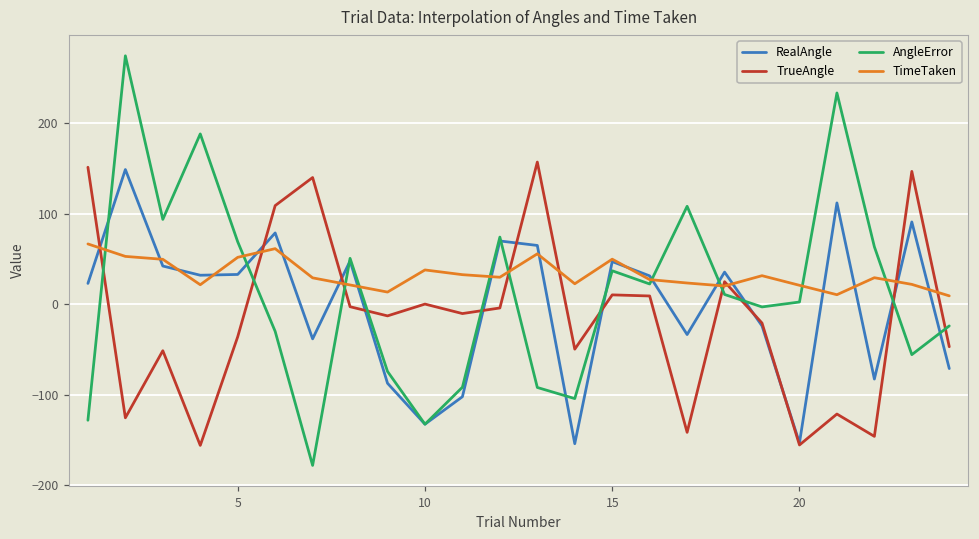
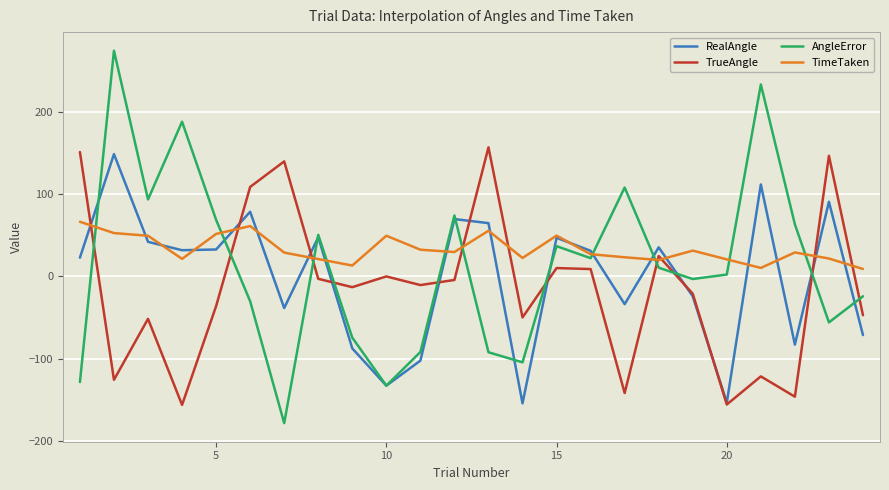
  {
    "RealAngle": {
      "5": 30
    },
    "TrueAngle": {
      "5": -40,
      "10": 0,
      "15": 10
    },
    "AngleError": {
      "5": 70,
      "15": 40,
      "20": 0
    },
    "TimeTaken": {
      "5": 50,
-     "10": 40,
+     "10": 50,
      "20": 20
    }
  }
